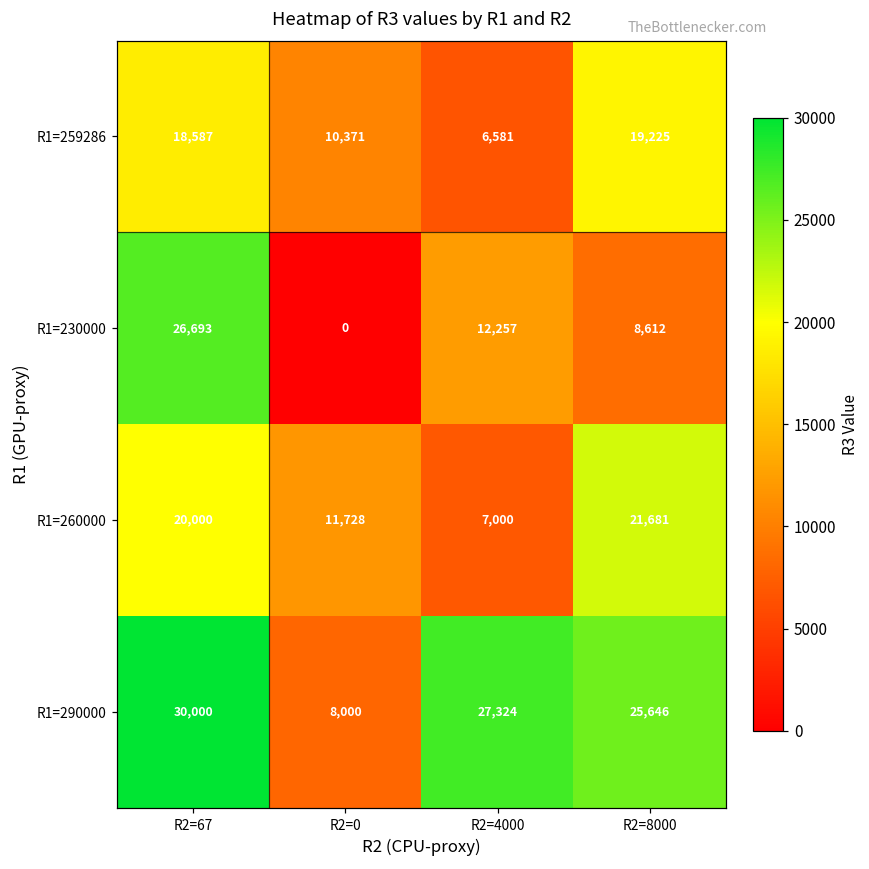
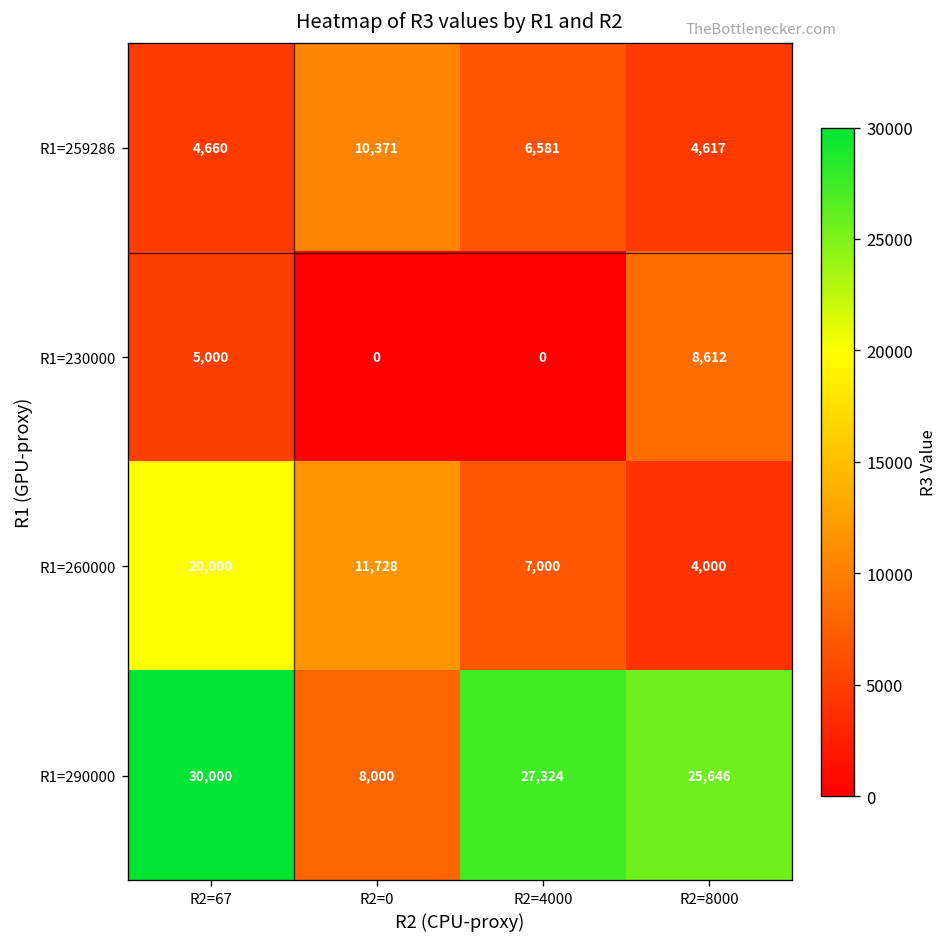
  {
    "R1=259286": {
-     "R2=67": "18,587",
+     "R2=67": "4,660",
      "R2=0": "10,371",
      "R2=4000": "6,581",
-     "R2=8000": "19,225"
+     "R2=8000": "4,617"
    },
    "R1=230000": {
-     "R2=67": "26,693",
+     "R2=67": "5,000",
      "R2=0": "0",
-     "R2=4000": "12,257",
+     "R2=4000": "0",
      "R2=8000": "8,612"
    },
    "R1=260000": {
      "R2=67": "20,000",
      "R2=0": "11,728",
      "R2=4000": "7,000",
-     "R2=8000": "21,681"
+     "R2=8000": "4,000"
    },
    "R1=290000": {
      "R2=67": "30,000",
      "R2=0": "8,000",
      "R2=4000": "27,324",
      "R2=8000": "25,646"
    }
  }
